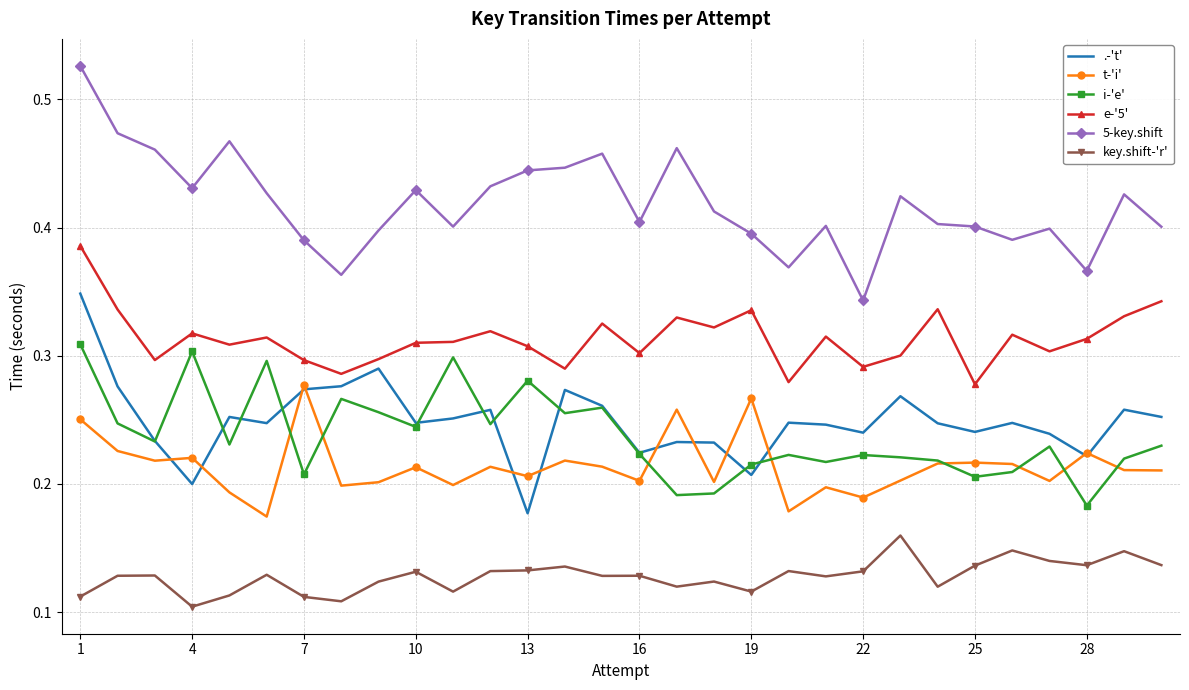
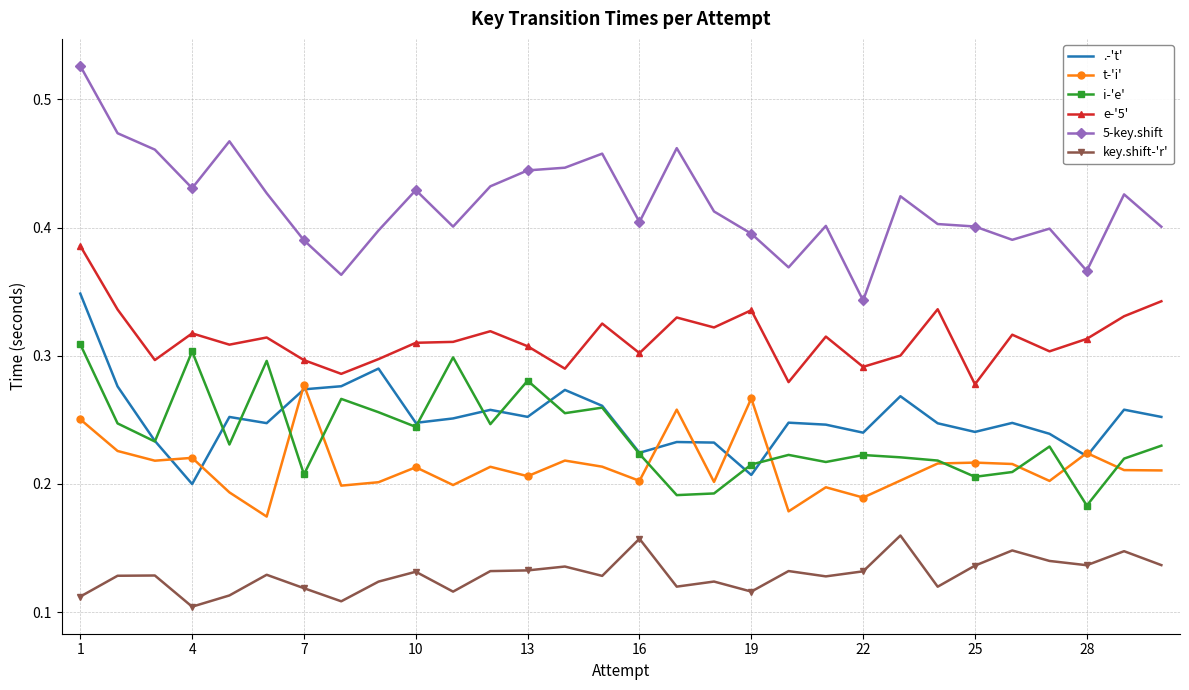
  {
    ".-'t'": {
      "1": 0.348,
      "4": 0.200,
      "7": 0.274,
      "10": 0.248,
-     "13": 0.177,
+     "13": 0.252,
      "19": 0.207,
      "22": 0.240,
      "25": 0.241,
      "28": 0.222
    },
    "t-'i'": {
      "1": 0.250,
      "4": 0.220,
      "7": 0.277,
      "10": 0.213,
      "13": 0.206,
      "16": 0.202,
      "19": 0.267,
      "22": 0.189,
      "25": 0.217,
      "28": 0.224
    },
    "i-'e'": {
      "1": 0.309,
      "4": 0.303,
      "7": 0.207,
      "10": 0.245,
      "13": 0.281,
      "19": 0.215,
      "22": 0.223,
      "25": 0.206,
      "28": 0.183
    },
    "e-'5'": {
      "1": 0.386,
      "4": 0.317,
      "7": 0.297,
      "10": 0.310,
      "13": 0.307,
      "16": 0.302,
      "19": 0.336,
      "22": 0.291,
      "25": 0.278,
      "28": 0.313
    },
    "5-key.shift": {
      "1": 0.526,
      "4": 0.431,
      "7": 0.390,
      "10": 0.429,
      "13": 0.445,
      "16": 0.404,
      "19": 0.395,
      "22": 0.343,
      "25": 0.401,
      "28": 0.366
    },
    "key.shift-'r'": {
      "1": 0.112,
      "4": 0.104,
-     "7": 0.112,
+     "7": 0.119,
      "10": 0.132,
      "13": 0.133,
-     "16": 0.128,
+     "16": 0.157,
      "19": 0.116,
      "22": 0.132,
      "25": 0.136,
      "28": 0.137
    }
  }
